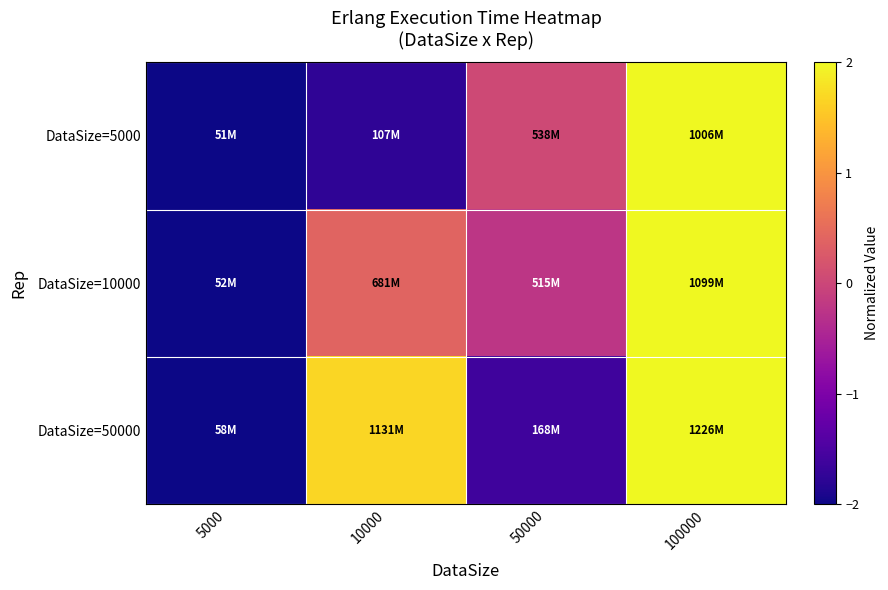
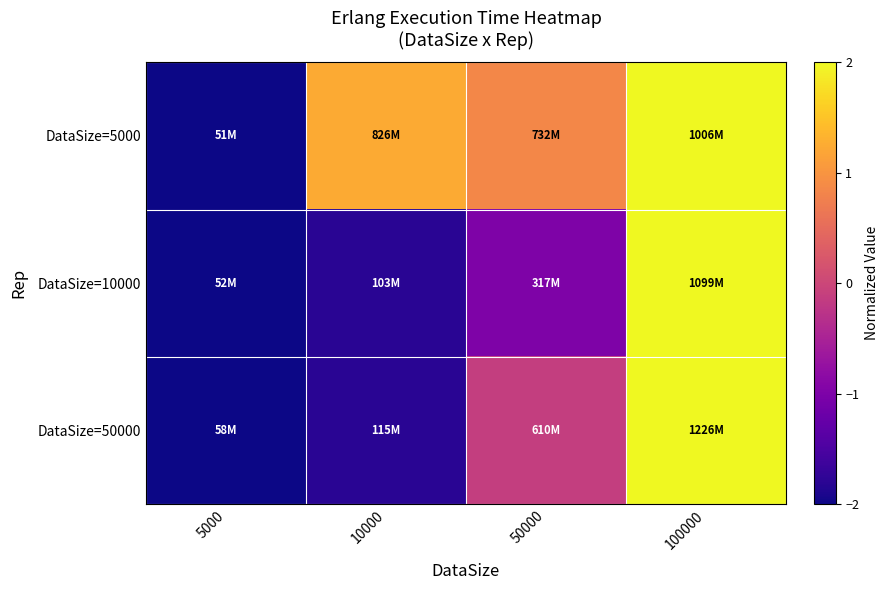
  {
    "DataSize=5000": {
      "5000": "51M",
-     "10000": "107M",
-     "50000": "538M",
+     "10000": "826M",
+     "50000": "732M",
      "100000": "1006M"
    },
    "DataSize=10000": {
      "5000": "52M",
-     "10000": "681M",
-     "50000": "515M",
+     "10000": "103M",
+     "50000": "317M",
      "100000": "1099M"
    },
    "DataSize=50000": {
      "5000": "58M",
-     "10000": "1131M",
-     "50000": "168M",
+     "10000": "115M",
+     "50000": "610M",
      "100000": "1226M"
    }
  }
